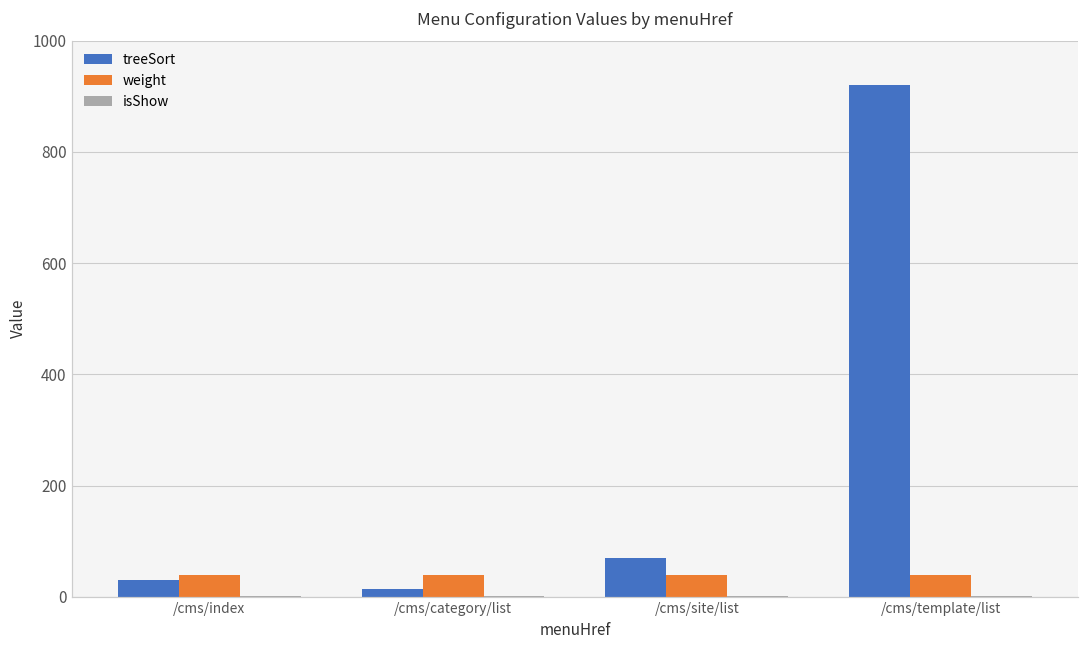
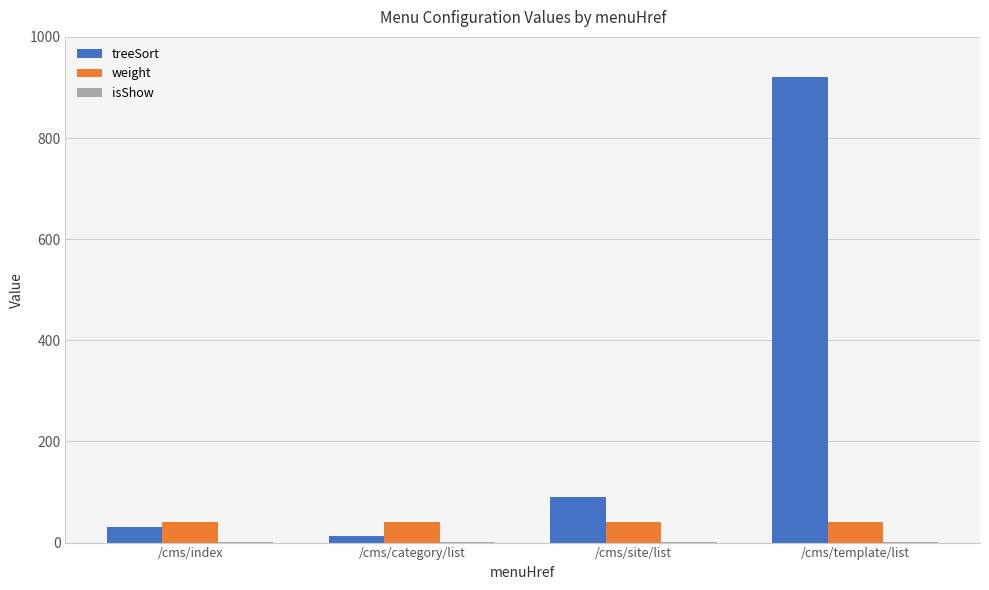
  {
    "treeSort": {
      "/cms/index": 30,
      "/cms/category/list": 10,
-     "/cms/site/list": 70,
+     "/cms/site/list": 90,
      "/cms/template/list": 920
    },
    "weight": {
      "/cms/index": 40,
      "/cms/category/list": 40,
      "/cms/site/list": 40,
      "/cms/template/list": 40
    }
  }
